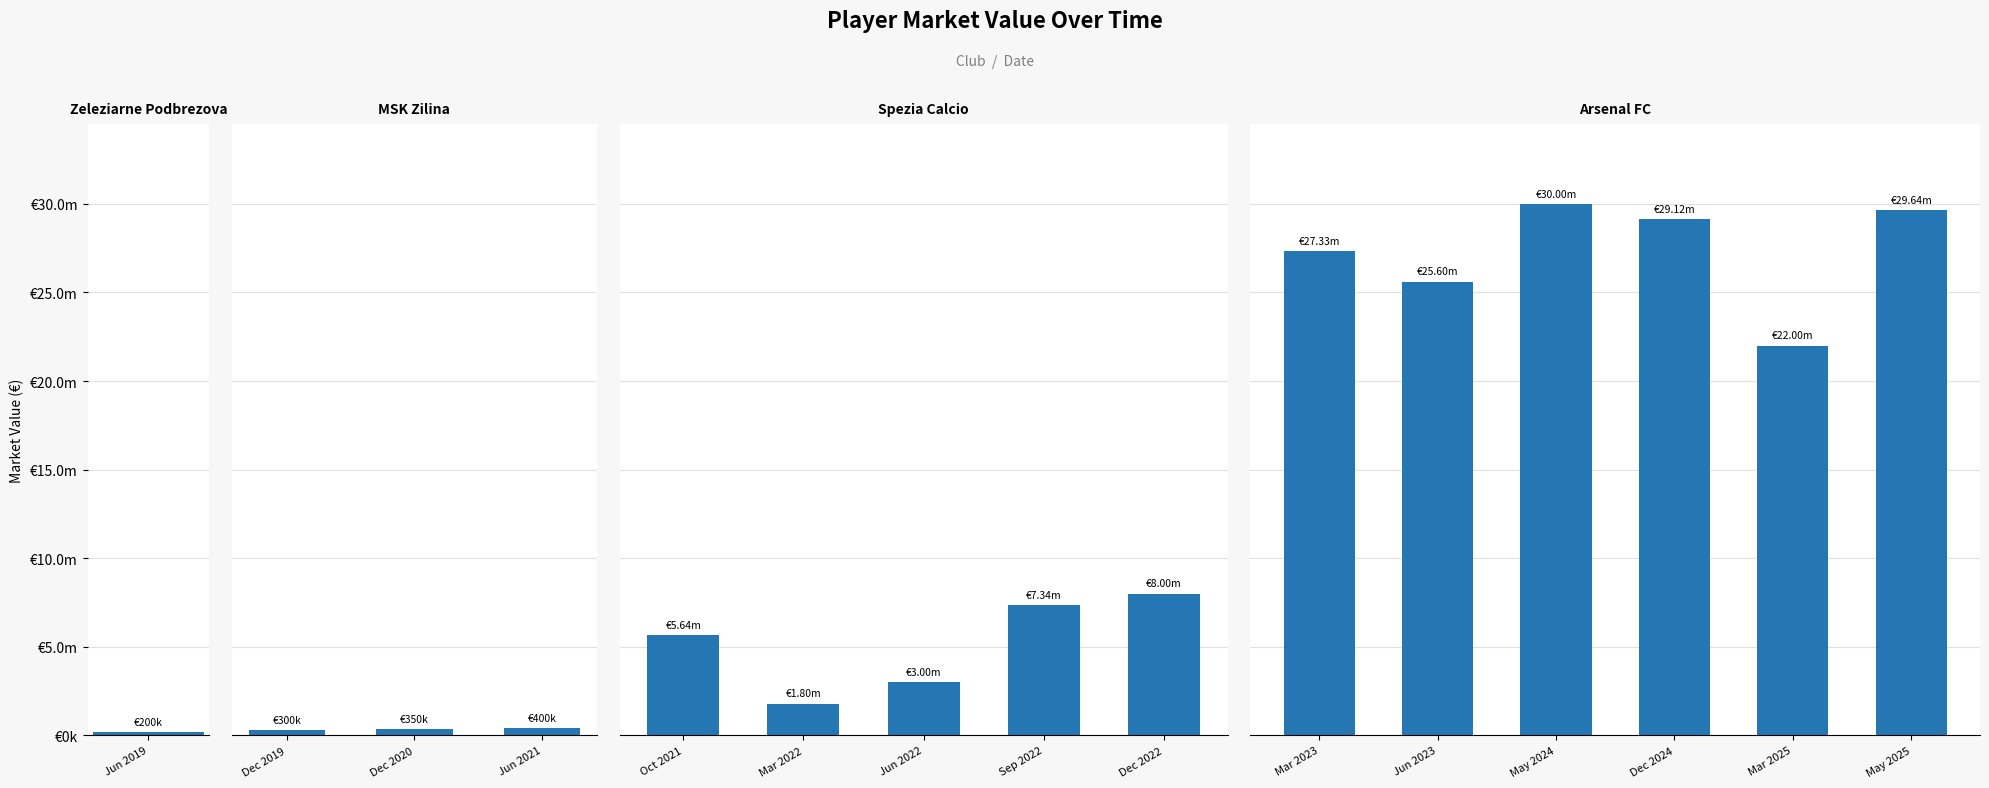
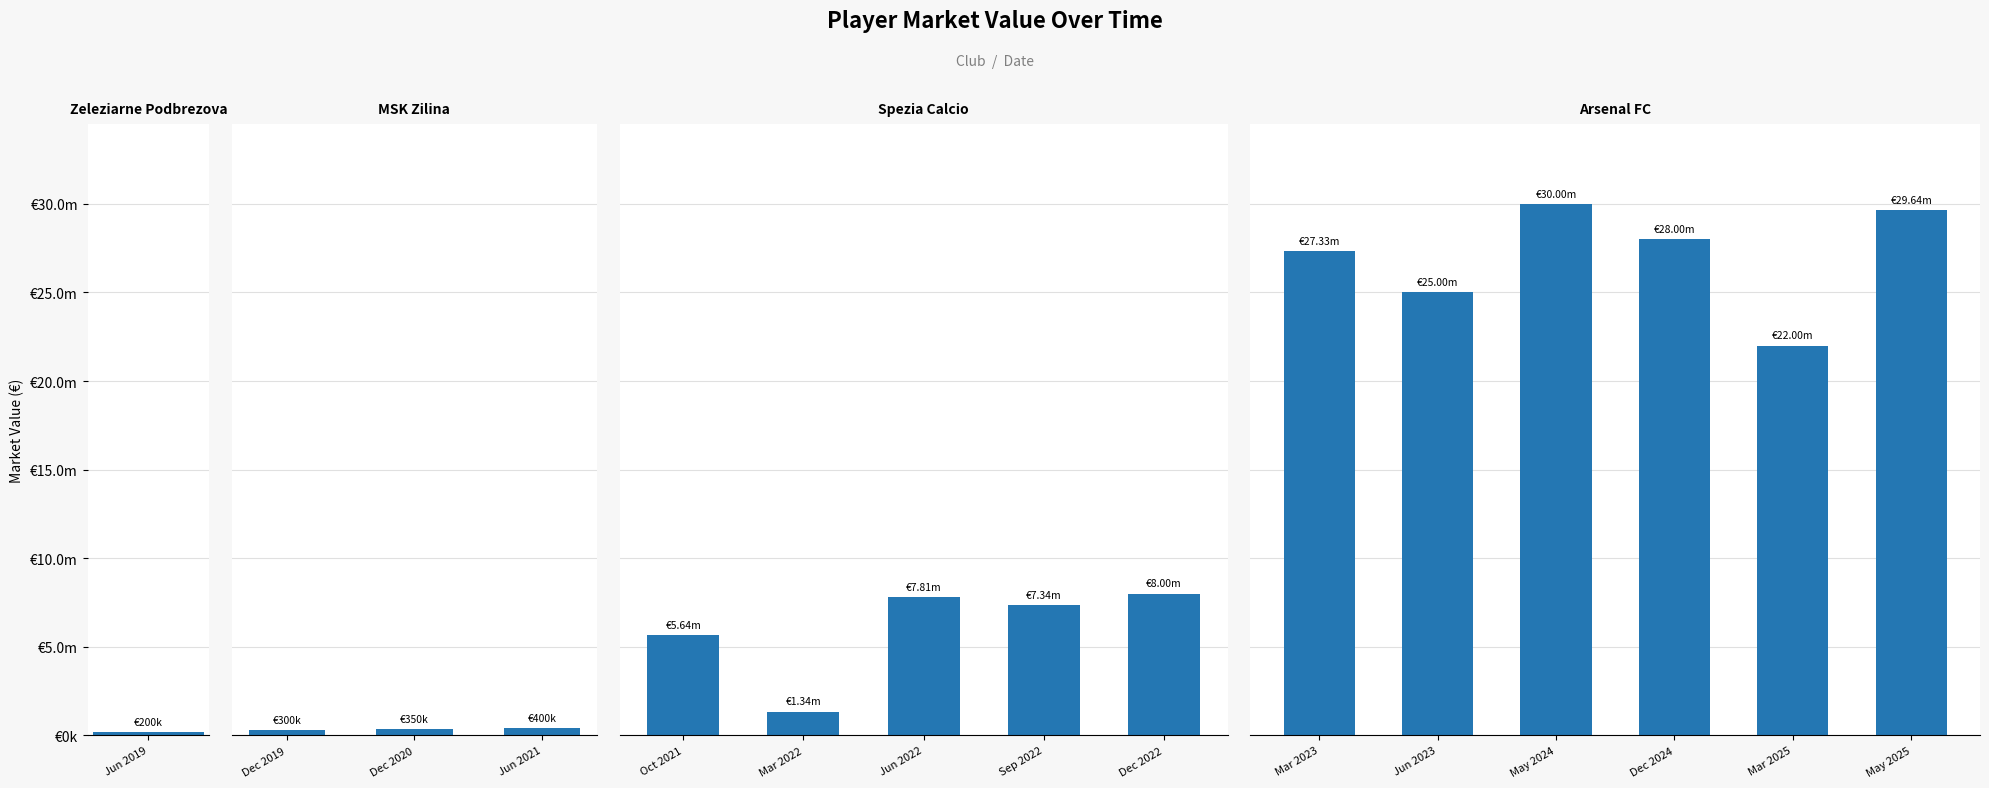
  {
    "Zeleziarne Podbrezova": {
      "Jun 2019": "€200k"
    },
    "MSK Zilina": {
      "Dec 2019": "€300k",
      "Dec 2020": "€350k",
      "Jun 2021": "€400k"
    },
    "Spezia Calcio": {
      "Oct 2021": "€5.64m",
-     "Mar 2022": "€1.80m",
-     "Jun 2022": "€3.00m",
+     "Mar 2022": "€1.34m",
+     "Jun 2022": "€7.81m",
      "Sep 2022": "€7.34m",
      "Dec 2022": "€8.00m"
    },
    "Arsenal FC": {
      "Mar 2023": "€27.33m",
-     "Jun 2023": "€25.60m",
+     "Jun 2023": "€25.00m",
      "May 2024": "€30.00m",
-     "Dec 2024": "€29.12m",
+     "Dec 2024": "€28.00m",
      "Mar 2025": "€22.00m",
      "May 2025": "€29.64m"
    }
  }
